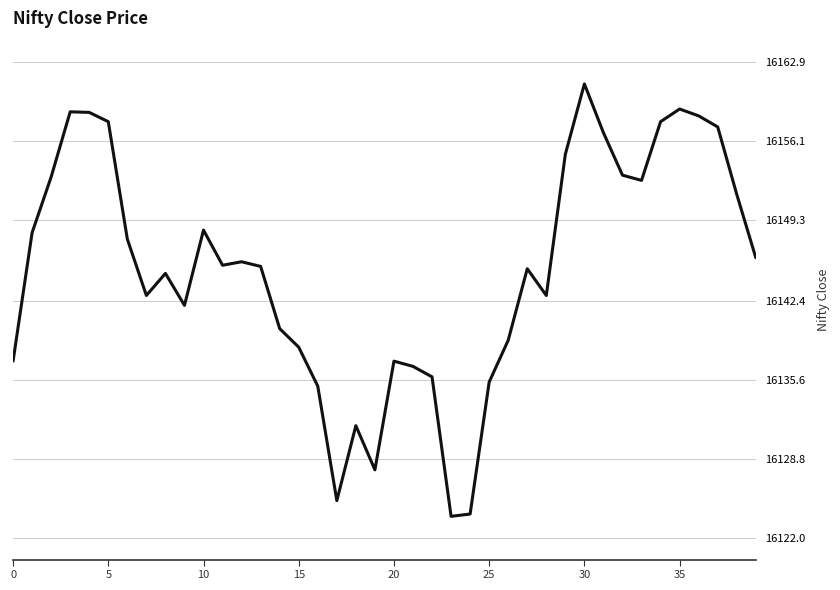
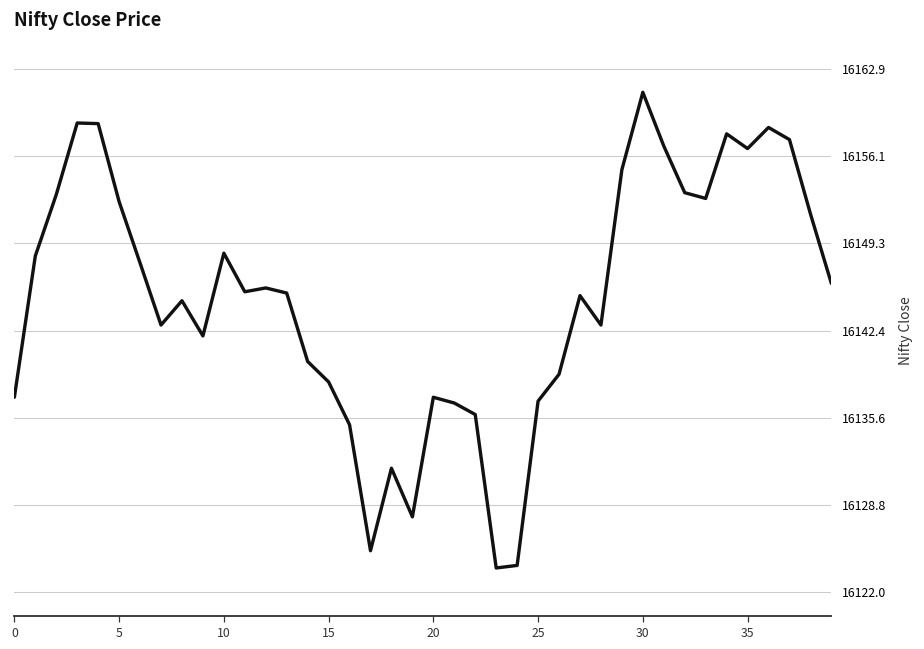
  {
    "0": 16137.2,
-   "5": 16157.8,
+   "5": 16152.5,
    "10": 16148.5,
    "15": 16138.4,
    "20": 16137.2,
-   "25": 16135.4,
+   "25": 16136.9,
    "30": 16161.1,
-   "35": 16158.9
+   "35": 16156.7
  }
